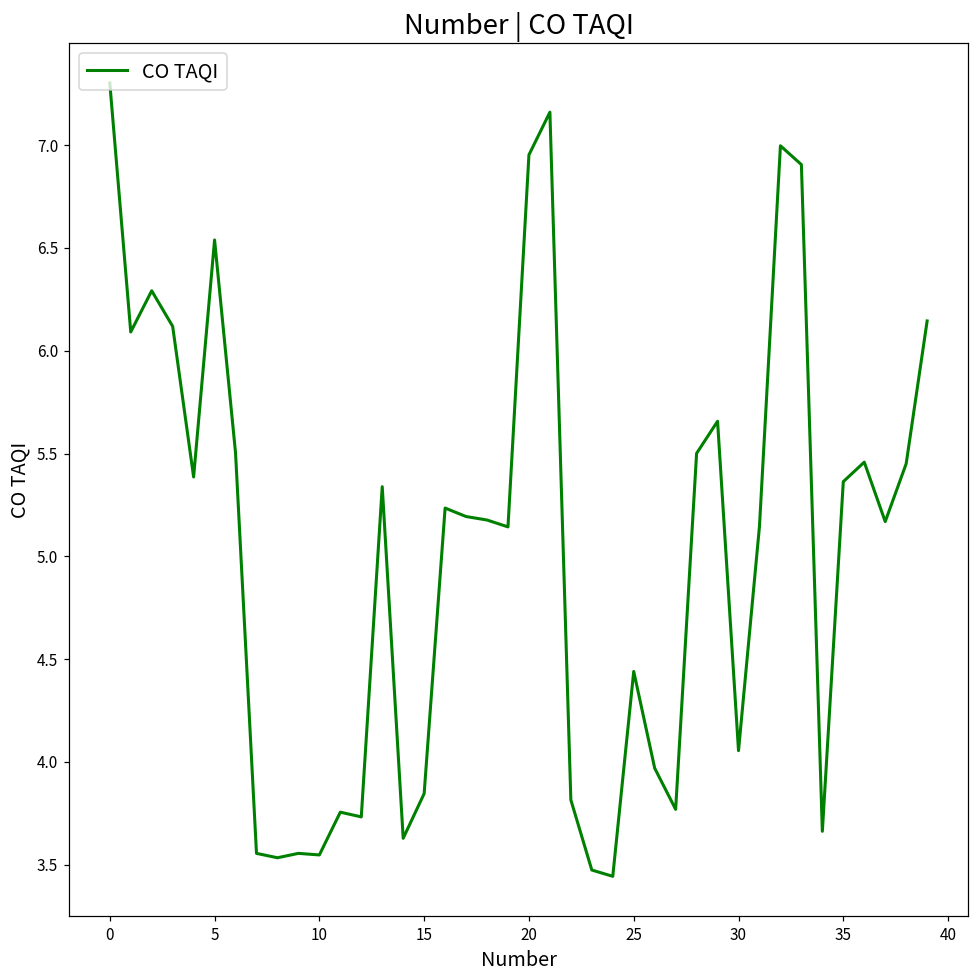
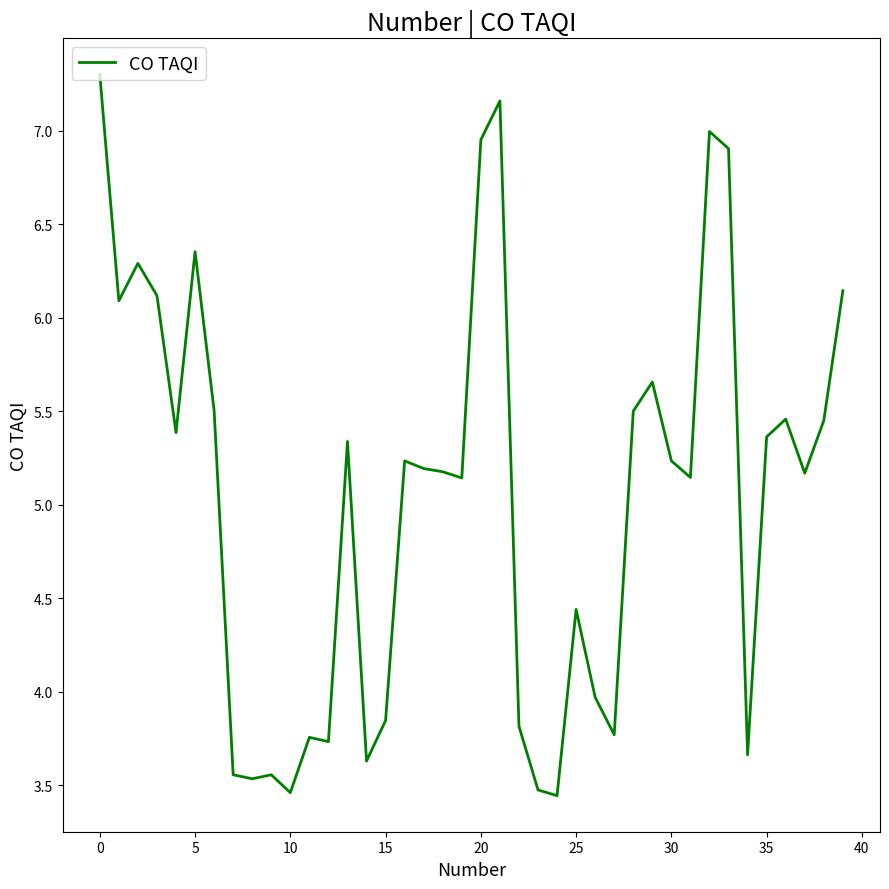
  {
-   "5": 6.54,
-   "10": 3.55,
+   "5": 6.35,
+   "10": 3.46,
    "15": 3.85,
    "20": 6.95,
    "25": 4.44,
-   "30": 4.05,
+   "30": 5.23,
    "35": 5.36
  }
